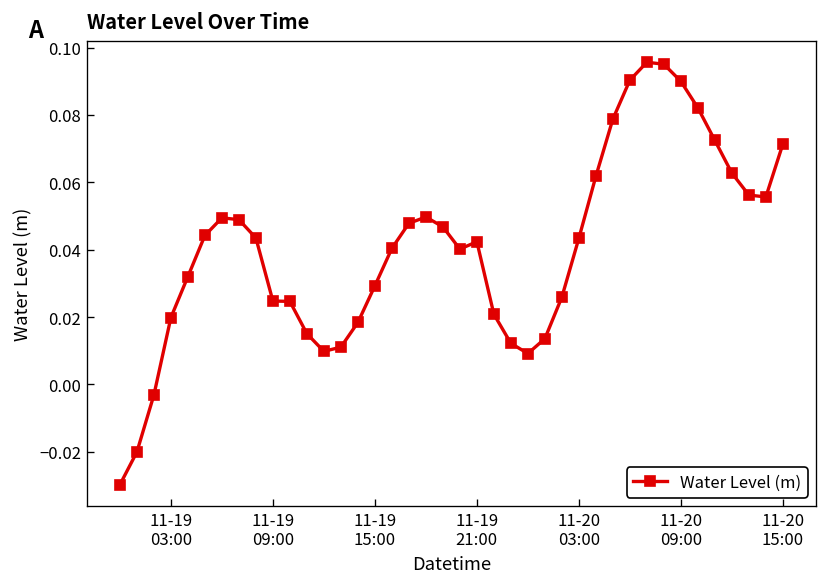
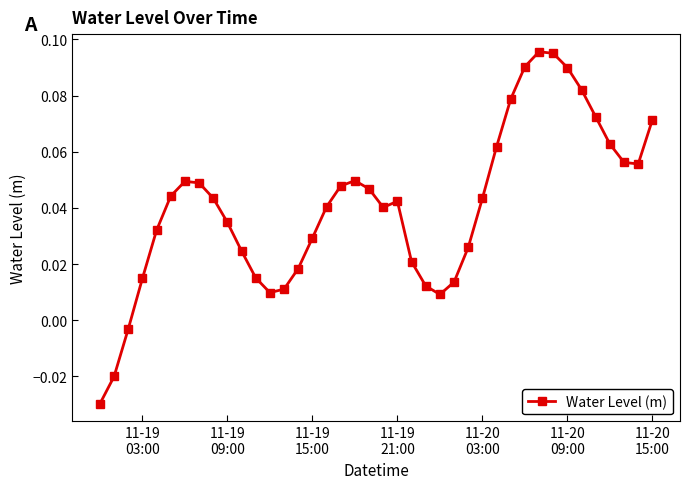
  {
-   "11-19 03:00": 0.020,
-   "11-19 09:00": 0.025,
+   "11-19 03:00": 0.015,
+   "11-19 09:00": 0.035,
    "11-19 15:00": 0.029,
    "11-19 21:00": 0.042,
    "11-20 03:00": 0.043,
    "11-20 09:00": 0.090,
    "11-20 15:00": 0.071
  }
